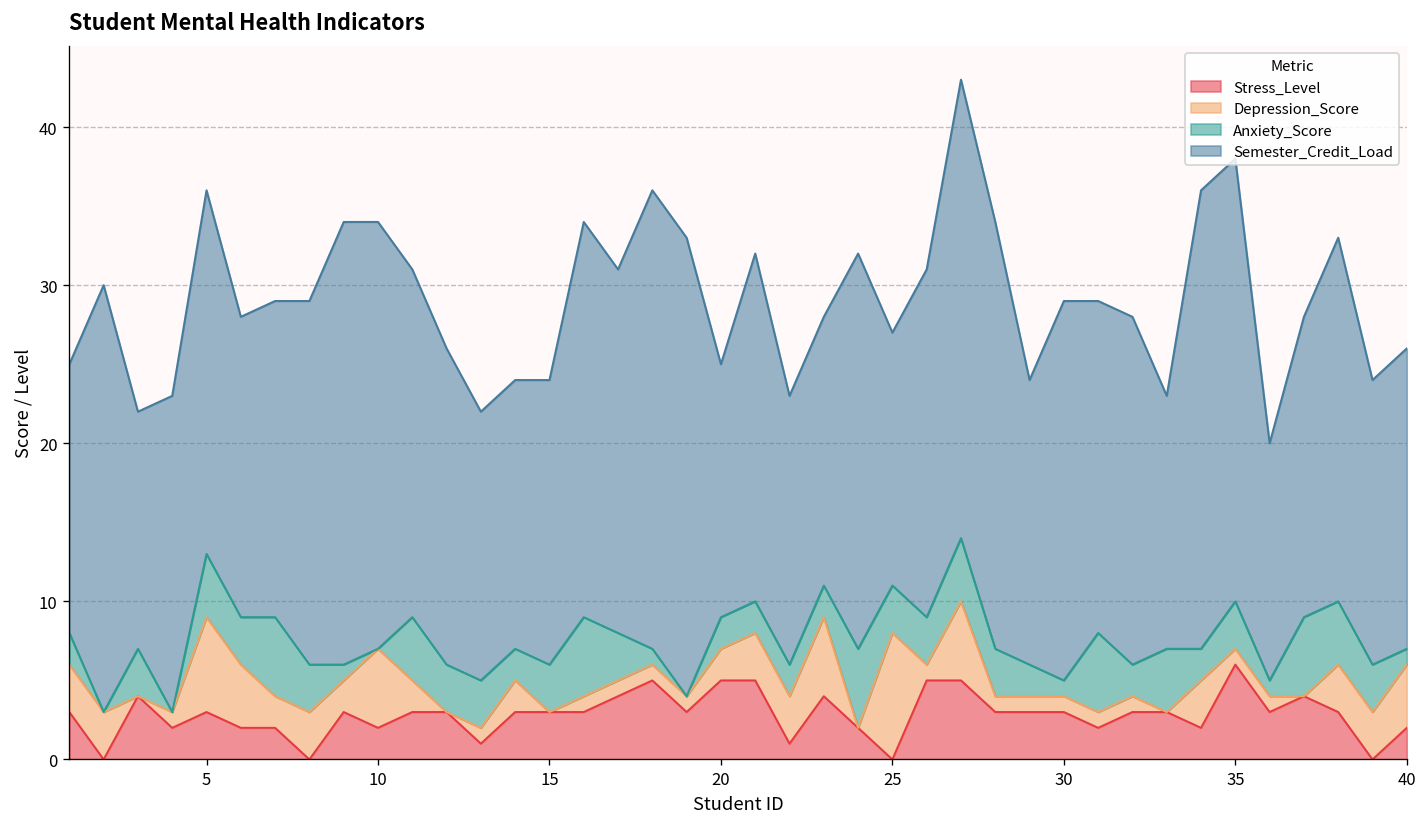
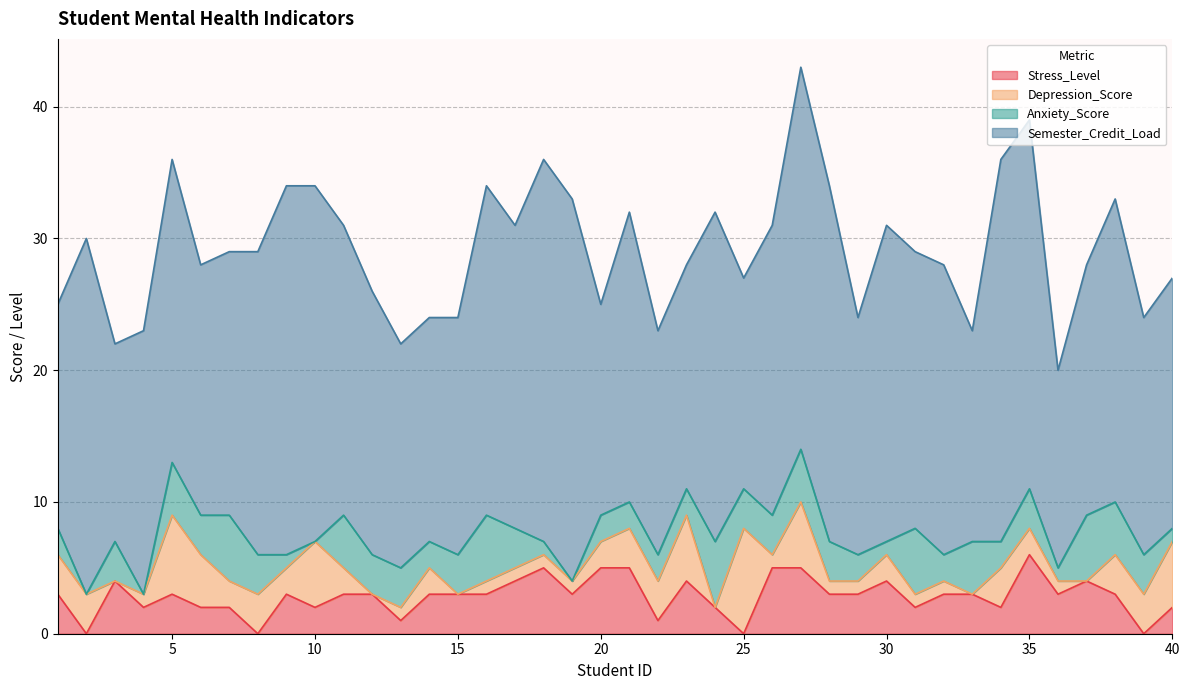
  {
    "Stress_Level": {
      "5": 3,
      "10": 2,
      "20": 5,
      "25": 0,
-     "30": 3,
+     "30": 4,
      "35": 6,
      "40": 2
    },
    "Depression_Score": {
      "5": 9,
      "20": 7,
      "25": 8,
-     "30": 1,
-     "35": 1,
-     "40": 4
+     "30": 2,
+     "35": 2,
+     "40": 5
    }
  }
